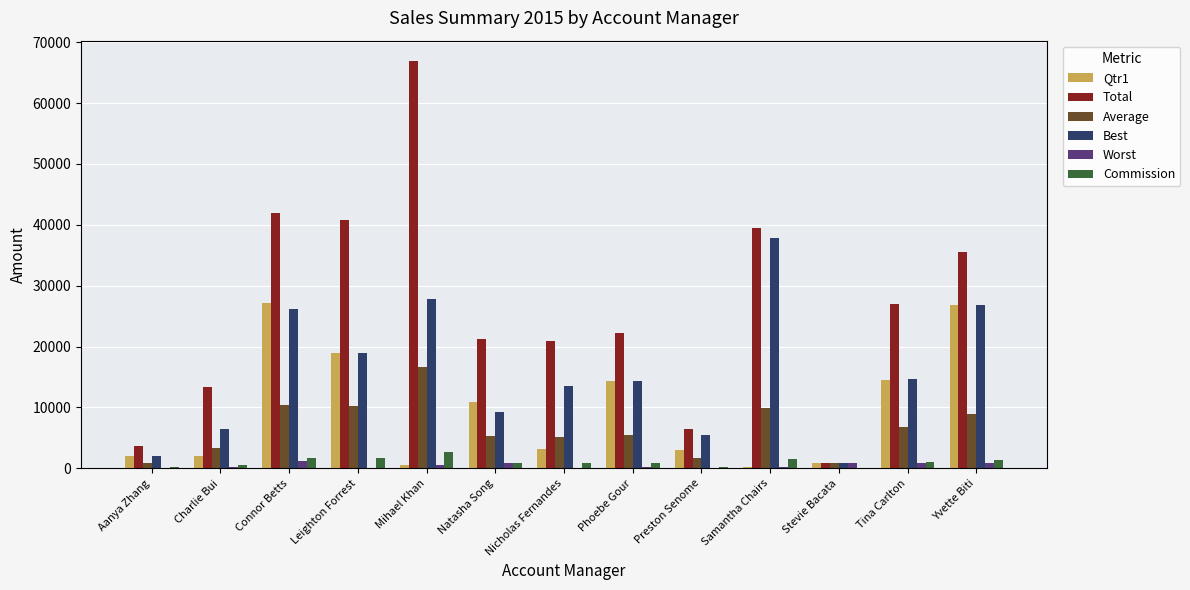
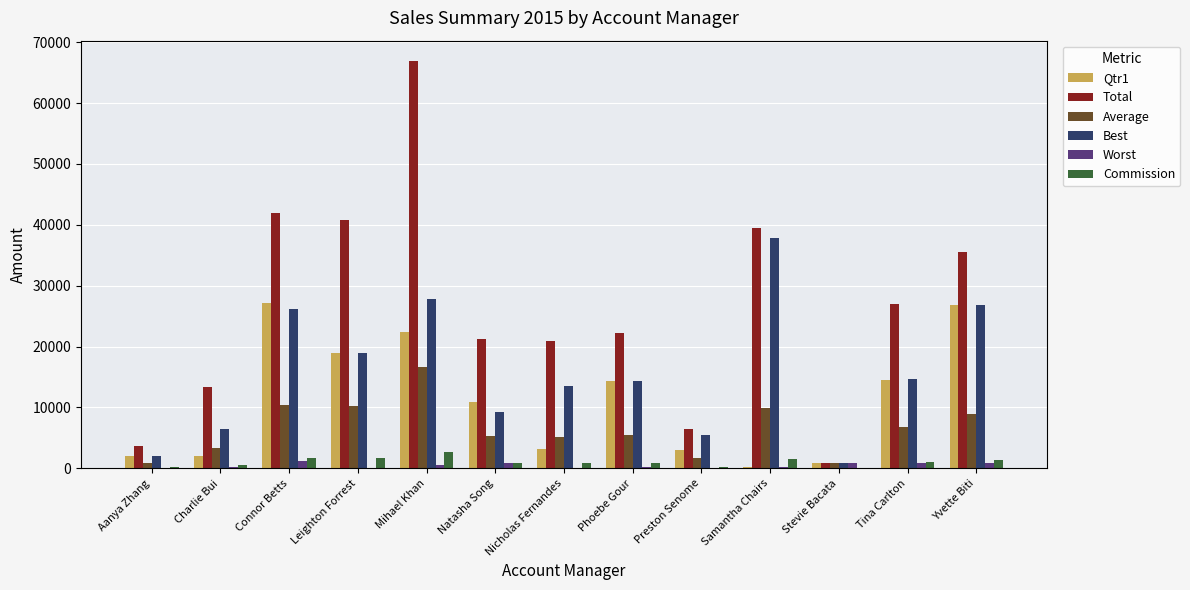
  {
    "Qtr1": {
      "Aanya Zhang": 2000,
      "Charlie Bui": 2000,
      "Connor Betts": 27000,
      "Leighton Forrest": 19000,
-     "Mihael Khan": 1000,
+     "Mihael Khan": 22000,
      "Natasha Song": 11000,
      "Nicholas Fernandes": 3000,
      "Phoebe Gour": 14000,
      "Preston Senome": 3000,
      "Stevie Bacata": 1000,
      "Tina Carlton": 15000,
      "Yvette Biti": 27000
    }
  }
